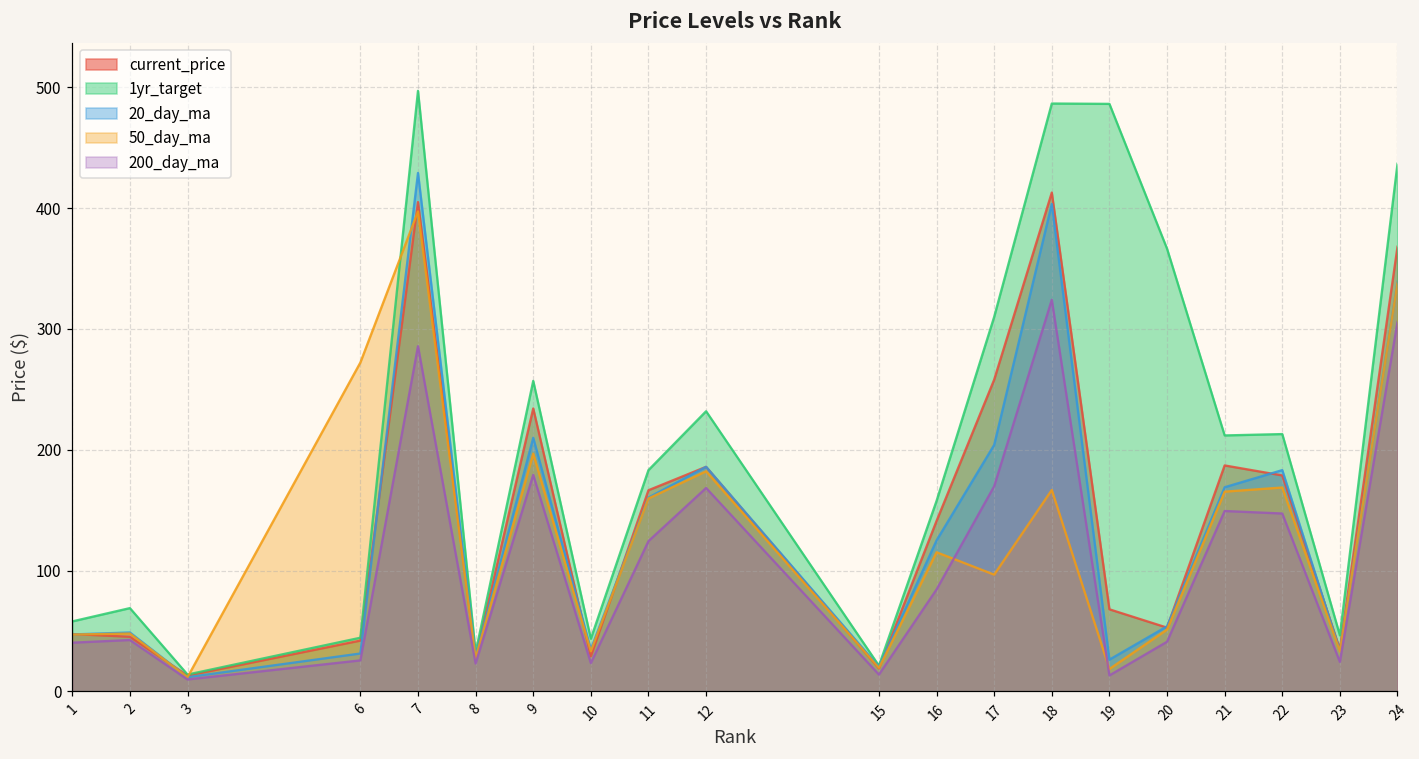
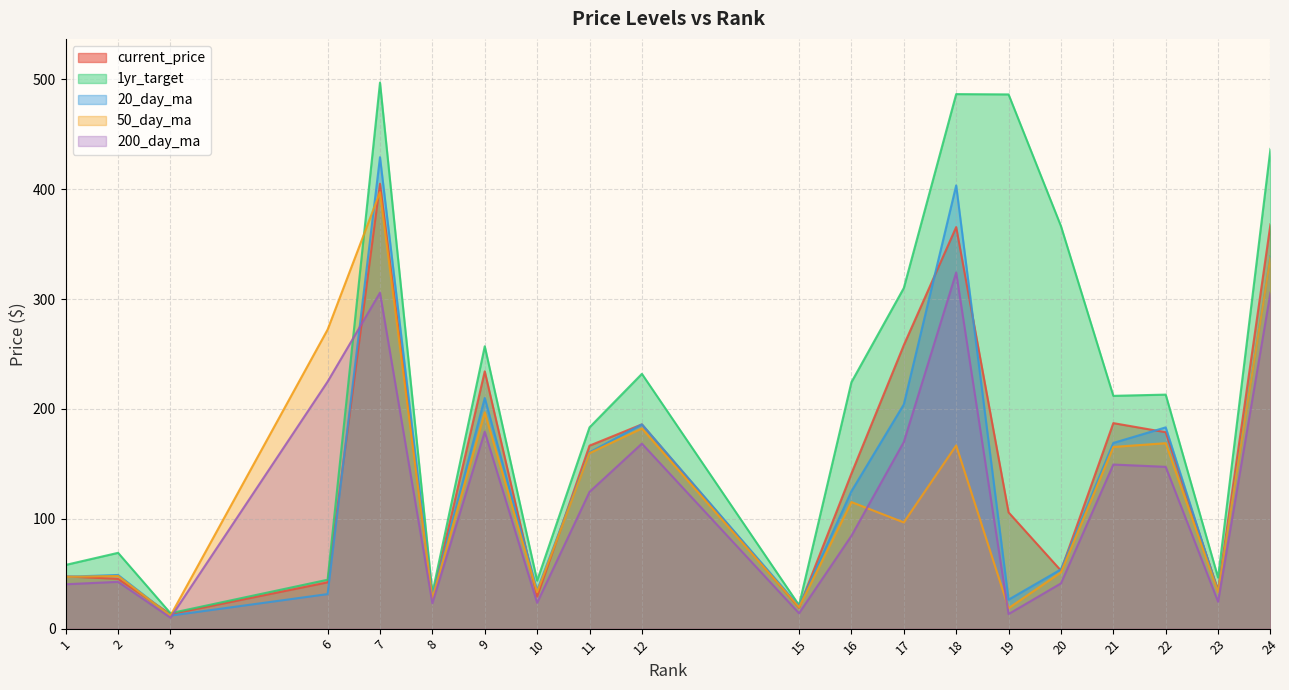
  {
    "current_price": {
      "2": 45,
      "6": 42,
      "7": 405,
      "9": 234,
      "10": 29,
      "11": 167,
      "16": 141,
      "17": 258,
-     "18": 413,
-     "19": 68,
+     "18": 365,
+     "19": 106,
      "21": 187,
      "22": 179,
      "24": 368
    },
    "1yr_target": {
      "1": 58,
      "2": 69,
      "6": 45,
      "7": 497,
      "8": 32,
      "9": 257,
      "10": 44,
      "11": 183,
      "12": 232,
-     "16": 158,
+     "16": 224,
      "17": 310,
      "18": 487,
      "19": 486,
      "20": 366,
      "21": 212,
      "22": 213,
      "23": 46,
      "24": 437
    },
    "20_day_ma": {
      "6": 31,
      "7": 429,
      "9": 210,
      "16": 125,
      "17": 204,
      "18": 403,
      "19": 26,
      "21": 169,
      "22": 183
    },
    "50_day_ma": {
      "6": 272,
      "7": 397,
      "9": 197,
      "12": 182,
      "16": 115,
      "17": 97,
      "18": 167,
      "19": 19,
      "21": 165,
      "22": 169
    },
    "200_day_ma": {
      "1": 40,
      "2": 43,
-     "6": 26,
-     "7": 286,
+     "6": 225,
+     "7": 306,
      "8": 23,
      "9": 179,
      "10": 24,
      "11": 124,
      "12": 168,
      "15": 14,
      "16": 84,
      "17": 170,
      "18": 324,
      "19": 13,
      "20": 41,
      "21": 149,
      "22": 147,
      "23": 24,
      "24": 306
    }
  }
